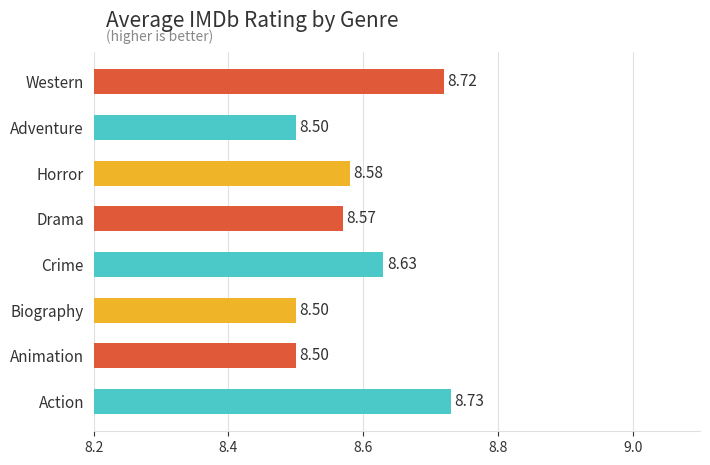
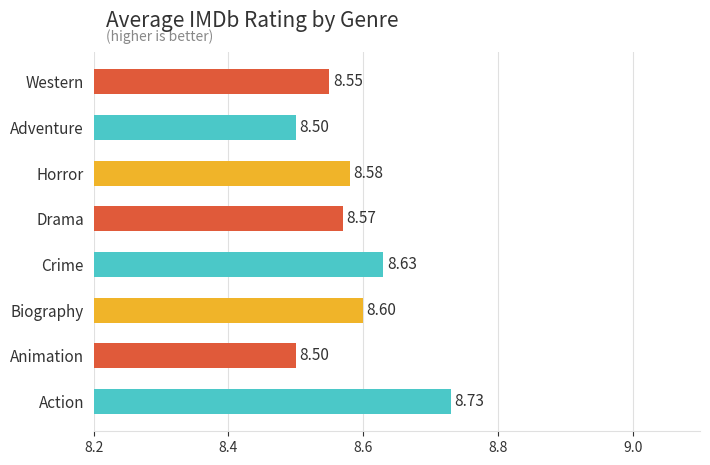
  {
-   "Western": 8.72,
+   "Western": 8.55,
    "Adventure": 8.50,
    "Horror": 8.58,
    "Drama": 8.57,
    "Crime": 8.63,
-   "Biography": 8.50,
+   "Biography": 8.60,
    "Animation": 8.50,
    "Action": 8.73
  }
